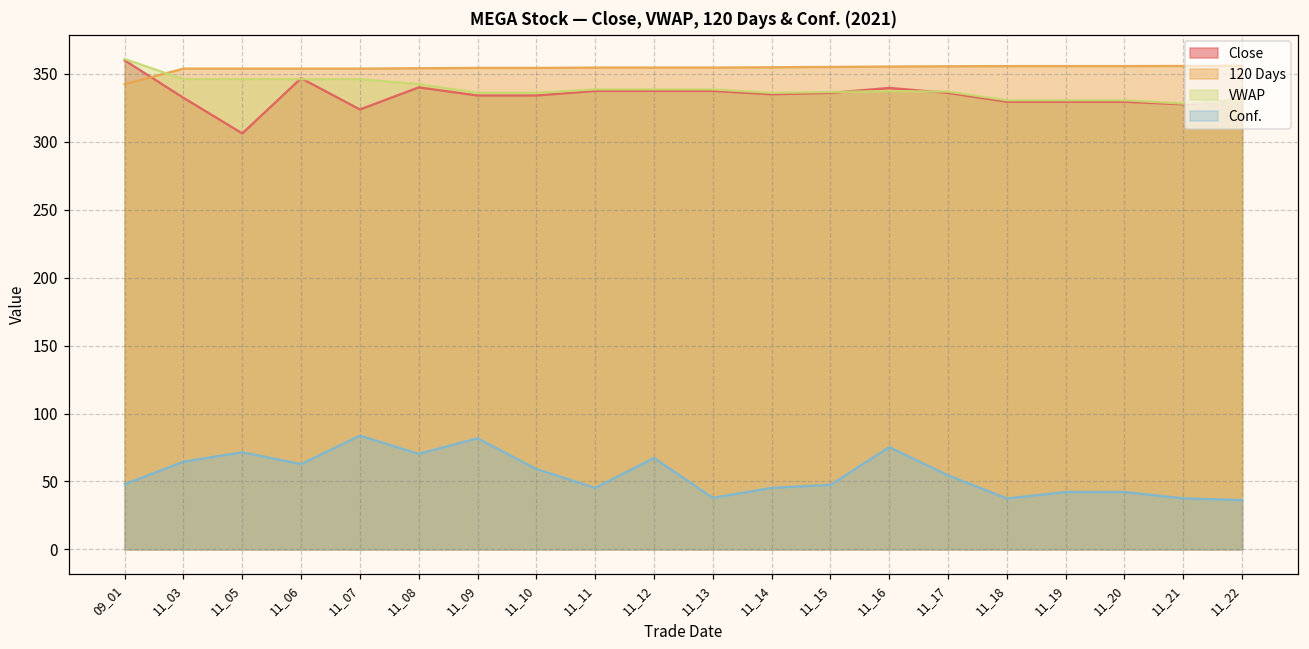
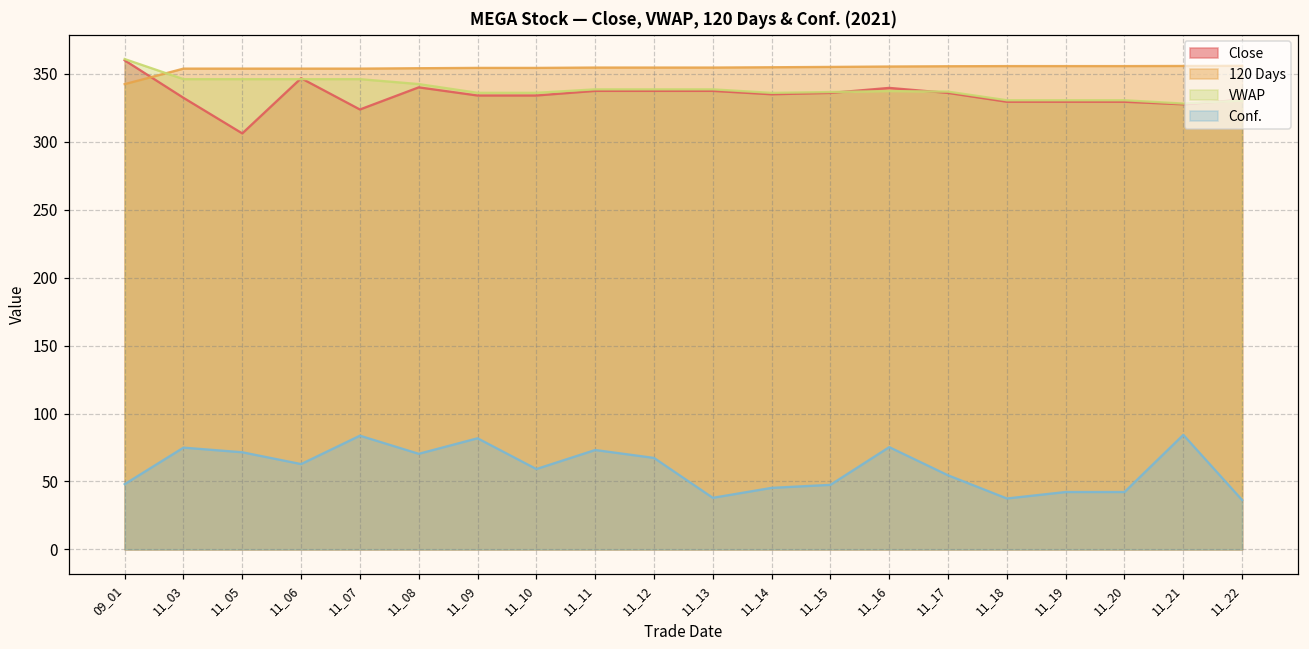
  {
    "Close": {
      "11_03": 332,
      "11_05": 306,
      "11_07": 324,
      "11_08": 340,
      "11_16": 340
    },
    "Conf.": {
      "09_01": 48,
-     "11_03": 65,
+     "11_03": 75,
      "11_05": 72,
      "11_06": 63,
      "11_07": 84,
      "11_08": 70,
      "11_09": 82,
      "11_10": 59,
-     "11_11": 45,
+     "11_11": 73,
      "11_12": 67,
      "11_13": 38,
      "11_14": 45,
      "11_15": 48,
      "11_16": 75,
      "11_17": 55,
      "11_18": 37,
      "11_19": 42,
      "11_20": 42,
-     "11_21": 38,
+     "11_21": 84,
      "11_22": 36
    }
  }
